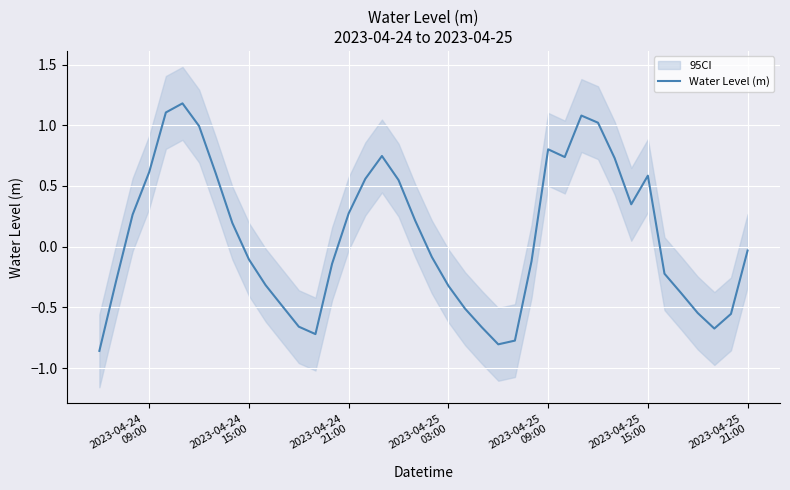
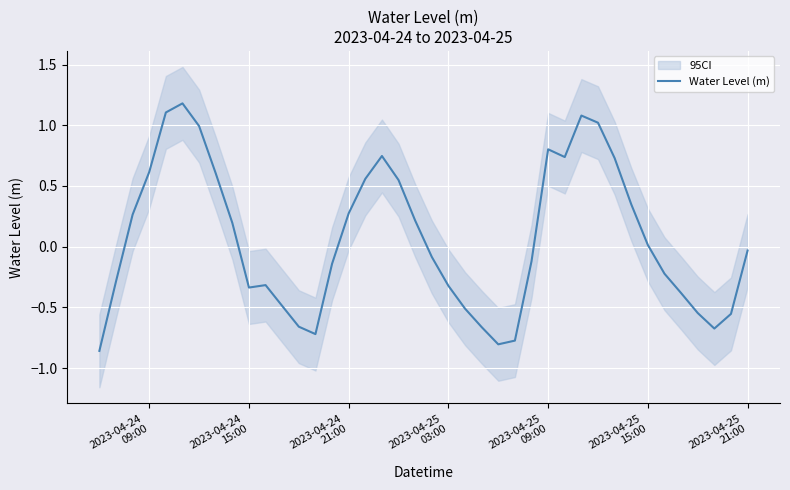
  {
    "Water Level (m)": {
      "2023-04-24 09:00": 0.62,
-     "2023-04-24 15:00": -0.11,
+     "2023-04-24 15:00": -0.34,
      "2023-04-24 21:00": 0.27,
      "2023-04-25 03:00": -0.32,
      "2023-04-25 09:00": 0.80,
-     "2023-04-25 15:00": 0.58,
+     "2023-04-25 15:00": 0.01,
      "2023-04-25 21:00": -0.03
    }
  }
